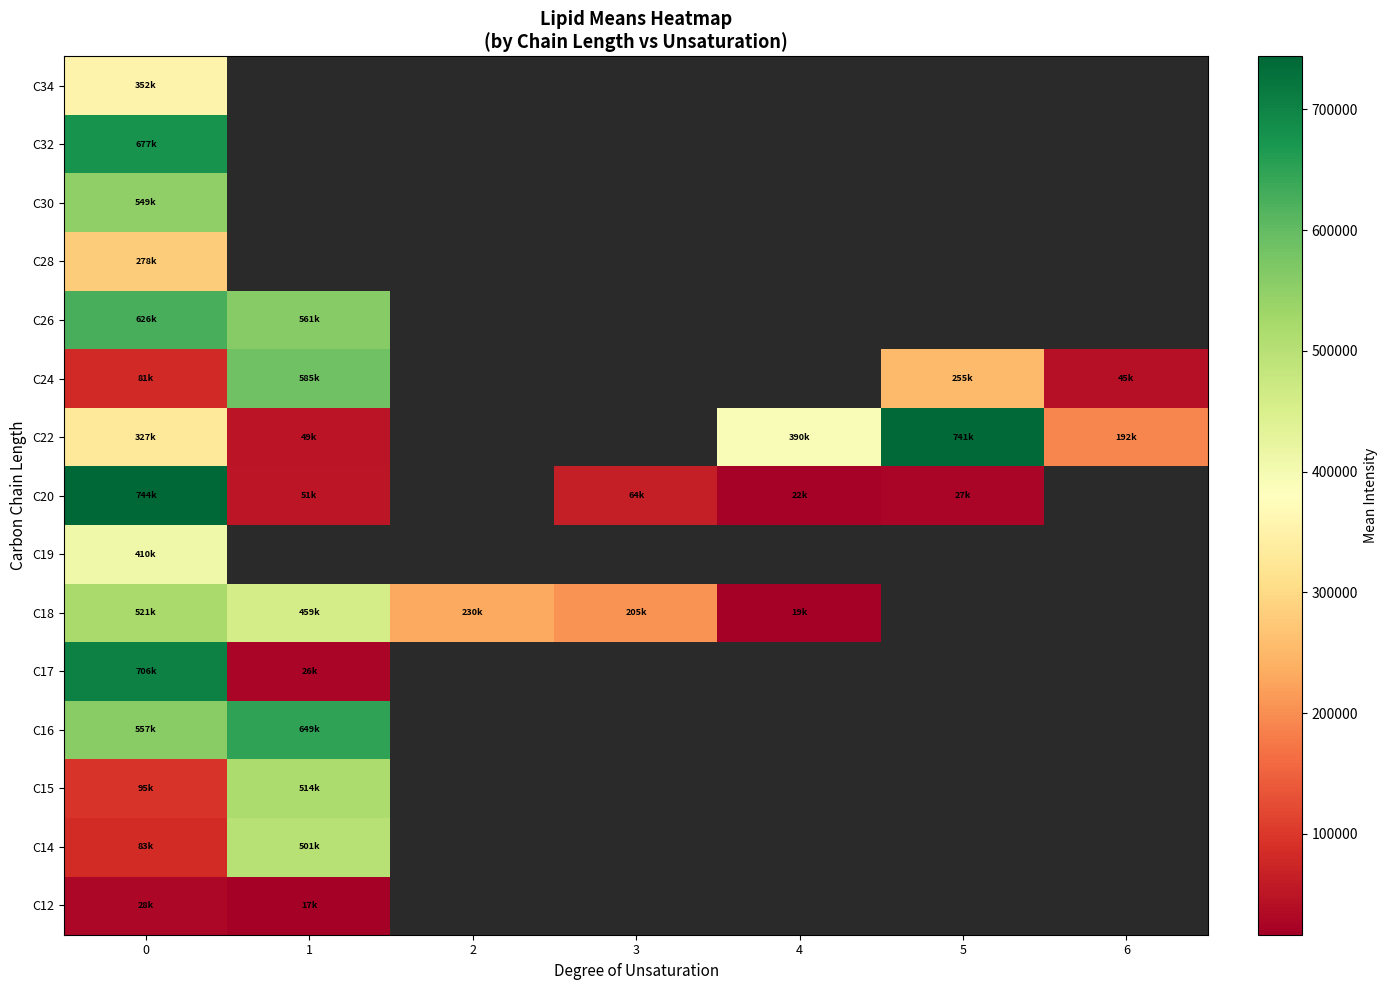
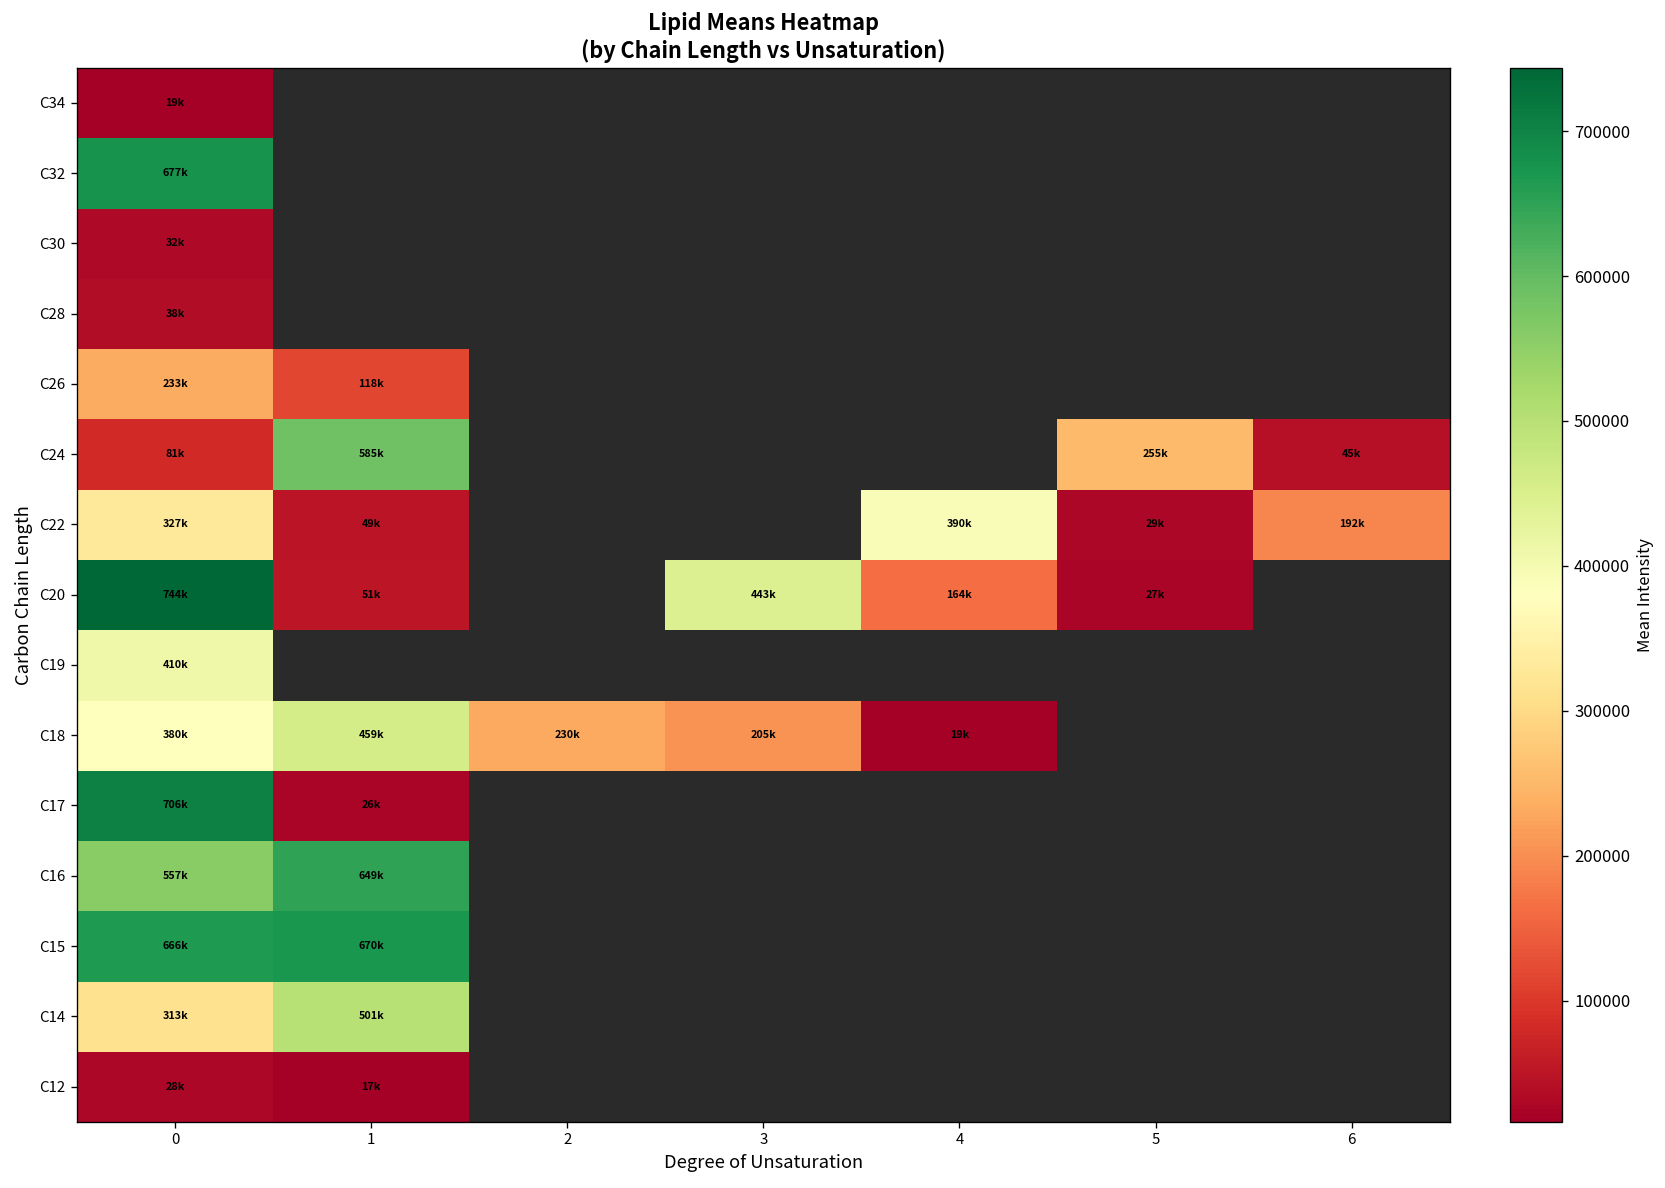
  {
    "C34": {
-     "0": "352k"
+     "0": "19k"
    },
    "C32": {
      "0": "677k"
    },
    "C30": {
-     "0": "549k"
+     "0": "32k"
    },
    "C28": {
-     "0": "278k"
+     "0": "38k"
    },
    "C26": {
-     "0": "626k",
-     "1": "561k"
+     "0": "233k",
+     "1": "118k"
    },
    "C24": {
      "0": "81k",
      "1": "585k",
      "5": "255k",
      "6": "45k"
    },
    "C22": {
      "0": "327k",
      "1": "49k",
      "4": "390k",
-     "5": "741k",
+     "5": "29k",
      "6": "192k"
    },
    "C20": {
      "0": "744k",
      "1": "51k",
-     "3": "64k",
-     "4": "22k",
+     "3": "443k",
+     "4": "164k",
      "5": "27k"
    },
    "C19": {
      "0": "410k"
    },
    "C18": {
-     "0": "521k",
+     "0": "380k",
      "1": "459k",
      "2": "230k",
      "3": "205k",
      "4": "19k"
    },
    "C17": {
      "0": "706k",
      "1": "26k"
    },
    "C16": {
      "0": "557k",
      "1": "649k"
    },
    "C15": {
-     "0": "95k",
-     "1": "514k"
+     "0": "666k",
+     "1": "670k"
    },
    "C14": {
-     "0": "83k",
+     "0": "313k",
      "1": "501k"
    },
    "C12": {
      "0": "28k",
      "1": "17k"
    }
  }
